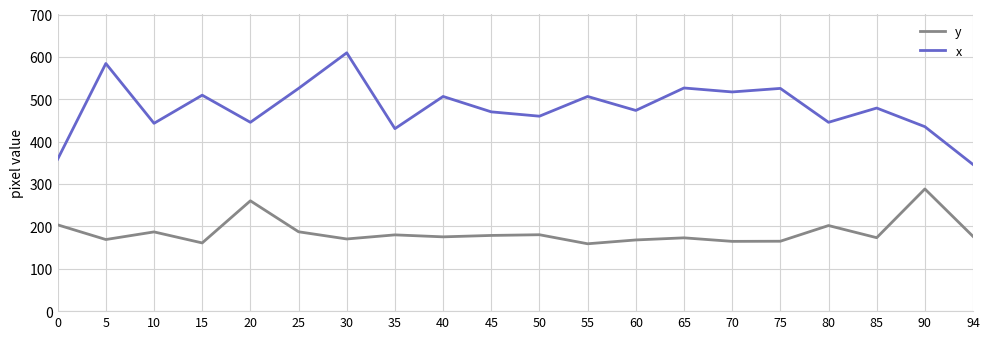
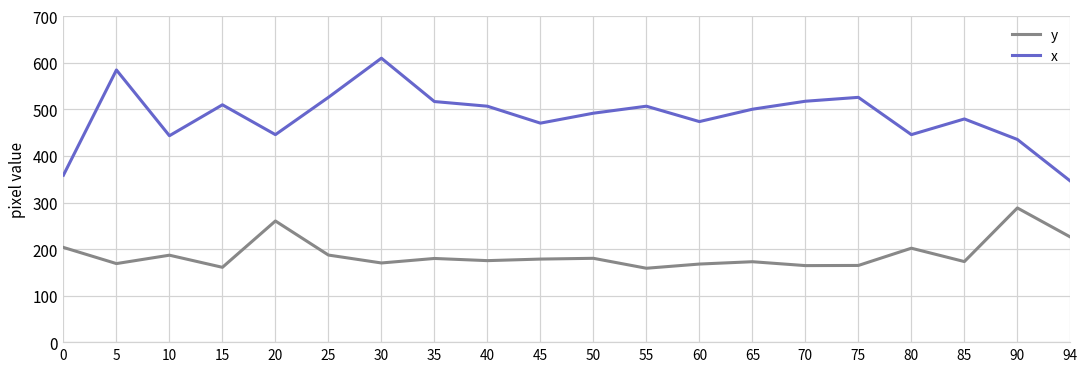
  {
    "y": {
      "0": 200,
      "5": 170,
      "10": 190,
      "15": 160,
      "20": 260,
      "25": 190,
      "30": 170,
      "35": 180,
      "40": 180,
      "45": 180,
      "50": 180,
      "55": 160,
      "60": 170,
      "65": 170,
      "70": 160,
      "75": 170,
      "80": 200,
      "85": 170,
      "90": 290,
-     "94": 180
+     "94": 230
    },
    "x": {
      "0": 360,
      "5": 580,
      "10": 440,
      "15": 510,
      "20": 450,
      "25": 530,
      "30": 610,
-     "35": 430,
+     "35": 520,
      "40": 510,
      "45": 470,
-     "50": 460,
+     "50": 490,
      "55": 510,
      "60": 470,
-     "65": 530,
+     "65": 500,
      "70": 520,
      "75": 530,
      "80": 450,
      "85": 480,
      "90": 440,
      "94": 350
    }
  }
